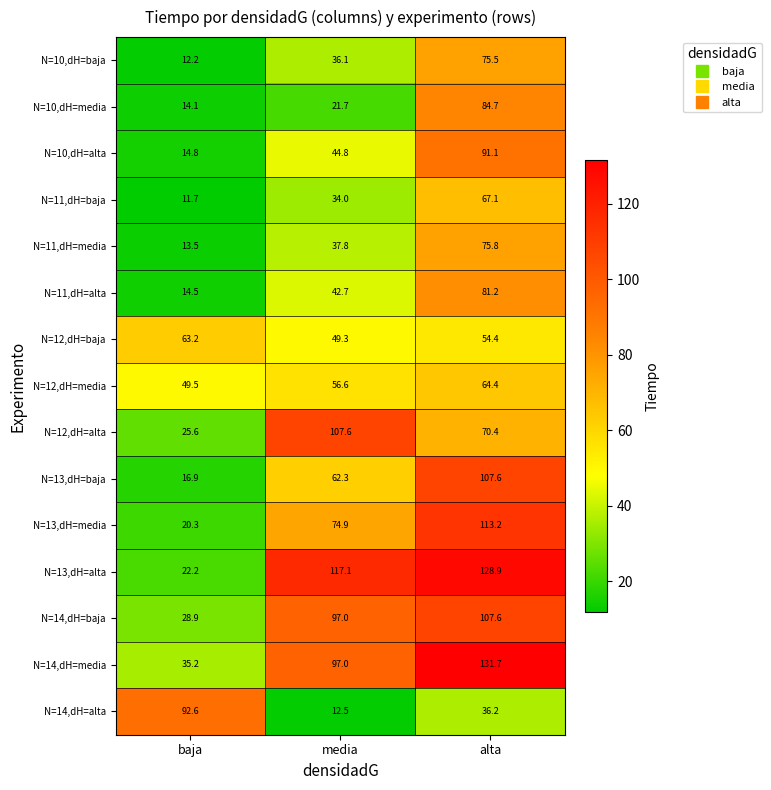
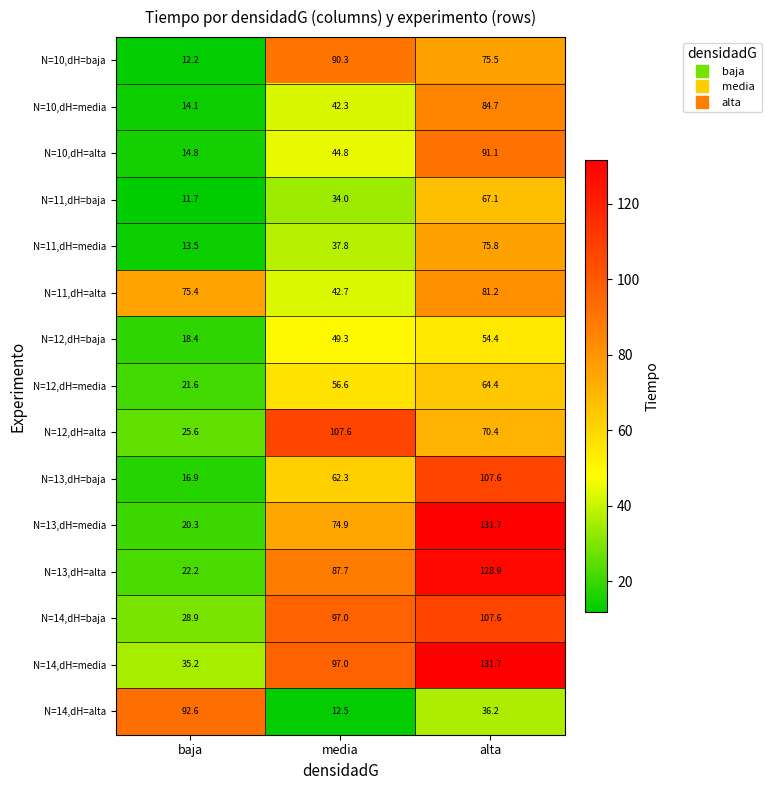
  {
    "N=10,dH=baja": {
      "baja": 12.2,
-     "media": 36.1,
+     "media": 90.3,
      "alta": 75.5
    },
    "N=10,dH=media": {
      "baja": 14.1,
-     "media": 21.7,
+     "media": 42.3,
      "alta": 84.7
    },
    "N=10,dH=alta": {
      "baja": 14.8,
      "media": 44.8,
      "alta": 91.1
    },
    "N=11,dH=baja": {
      "baja": 11.7,
      "media": 34.0,
      "alta": 67.1
    },
    "N=11,dH=media": {
      "baja": 13.5,
      "media": 37.8,
      "alta": 75.8
    },
    "N=11,dH=alta": {
-     "baja": 14.5,
+     "baja": 75.4,
      "media": 42.7,
      "alta": 81.2
    },
    "N=12,dH=baja": {
-     "baja": 63.2,
+     "baja": 18.4,
      "media": 49.3,
      "alta": 54.4
    },
    "N=12,dH=media": {
-     "baja": 49.5,
+     "baja": 21.6,
      "media": 56.6,
      "alta": 64.4
    },
    "N=12,dH=alta": {
      "baja": 25.6,
      "media": 107.6,
      "alta": 70.4
    },
    "N=13,dH=baja": {
      "baja": 16.9,
      "media": 62.3,
      "alta": 107.6
    },
    "N=13,dH=media": {
      "baja": 20.3,
      "media": 74.9,
-     "alta": 113.2
+     "alta": 131.7
    },
    "N=13,dH=alta": {
      "baja": 22.2,
-     "media": 117.1,
+     "media": 87.7,
      "alta": 128.9
    },
    "N=14,dH=baja": {
      "baja": 28.9,
      "media": 97.0,
      "alta": 107.6
    },
    "N=14,dH=media": {
      "baja": 35.2,
      "media": 97.0,
      "alta": 131.7
    },
    "N=14,dH=alta": {
      "baja": 92.6,
      "media": 12.5,
      "alta": 36.2
    }
  }
